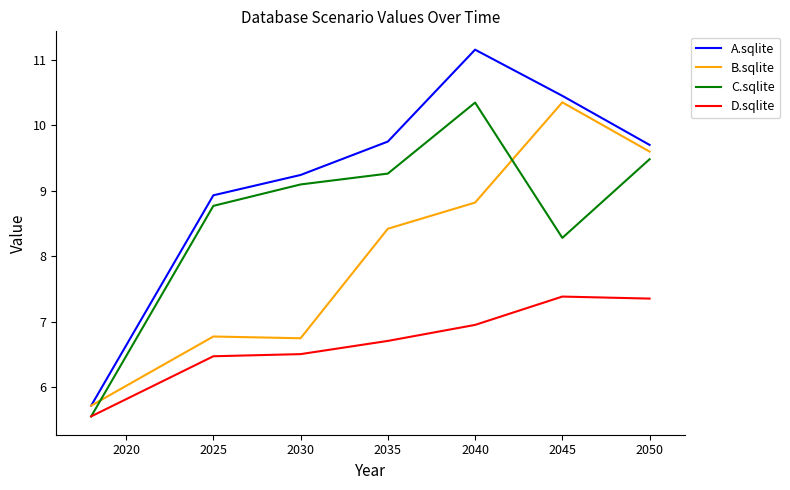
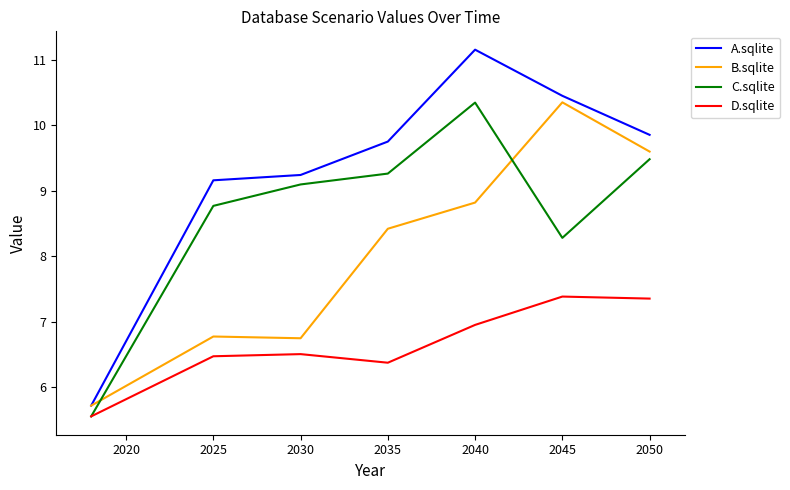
  {
    "A.sqlite": {
-     "2025": 8.9,
+     "2025": 9.2,
      "2030": 9.2,
      "2035": 9.8,
      "2040": 11.2,
      "2045": 10.5,
-     "2050": 9.7
+     "2050": 9.9
    },
    "B.sqlite": {
      "2025": 6.8,
      "2030": 6.8,
      "2035": 8.4,
      "2040": 8.8,
      "2045": 10.4,
      "2050": 9.6
    },
    "C.sqlite": {
      "2025": 8.8,
      "2030": 9.1,
      "2035": 9.3,
      "2040": 10.3,
      "2045": 8.3,
      "2050": 9.5
    },
    "D.sqlite": {
      "2025": 6.5,
      "2030": 6.5,
-     "2035": 6.7,
+     "2035": 6.4,
      "2040": 7.0,
      "2045": 7.4,
      "2050": 7.4
    }
  }
